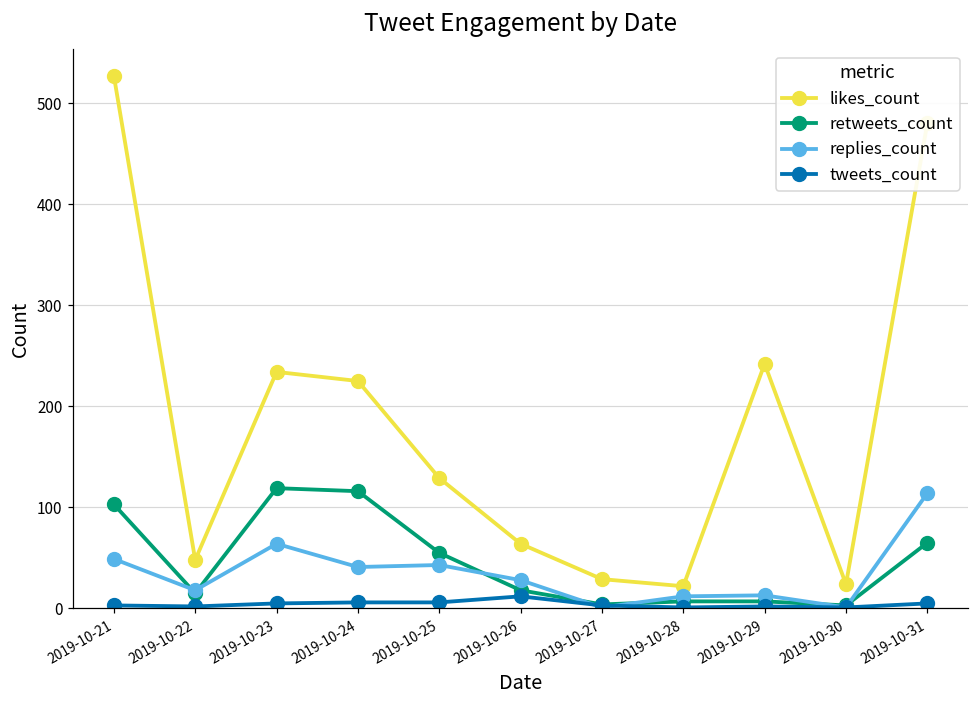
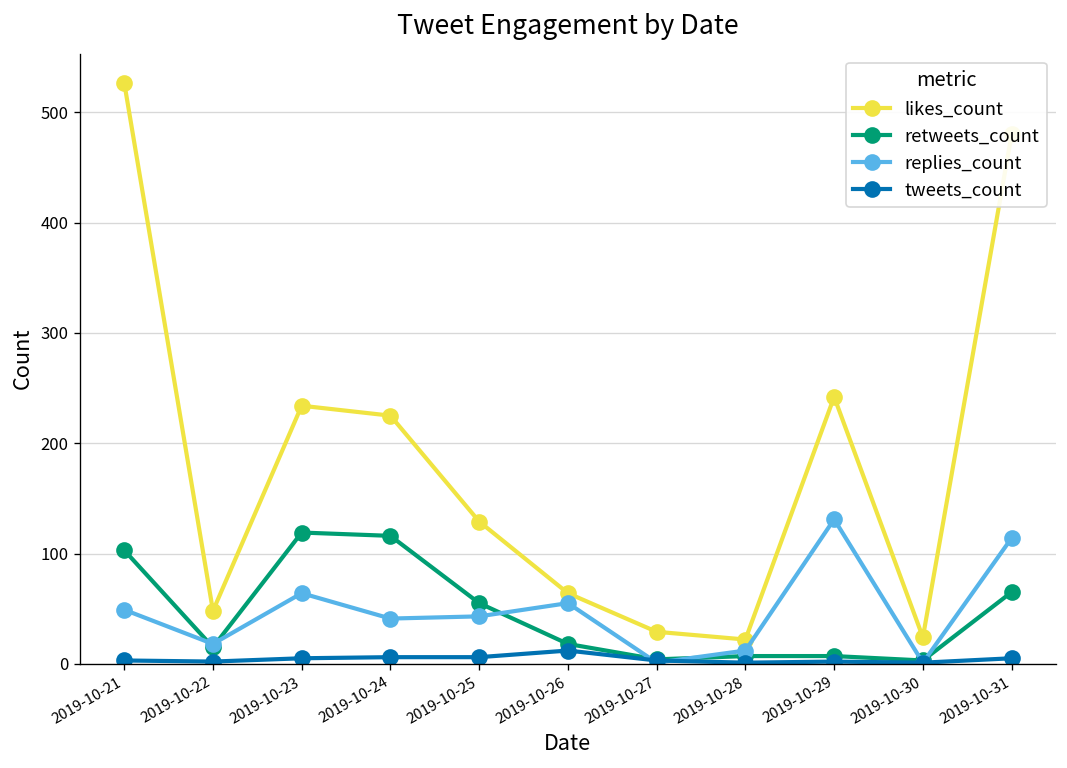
  {
    "likes_count": {
      "2019-10-21": 530,
      "2019-10-22": 50,
      "2019-10-23": 230,
      "2019-10-24": 230,
      "2019-10-25": 130,
      "2019-10-26": 60,
      "2019-10-27": 30,
      "2019-10-28": 20,
      "2019-10-29": 240,
      "2019-10-30": 20
    },
    "retweets_count": {
      "2019-10-21": 100,
      "2019-10-22": 20,
      "2019-10-23": 120,
      "2019-10-24": 120,
      "2019-10-25": 60,
      "2019-10-26": 20,
      "2019-10-28": 10,
      "2019-10-29": 10,
      "2019-10-31": 70
    },
    "replies_count": {
      "2019-10-21": 50,
      "2019-10-22": 20,
      "2019-10-23": 60,
      "2019-10-24": 40,
      "2019-10-25": 40,
-     "2019-10-26": 30,
+     "2019-10-26": 60,
      "2019-10-28": 10,
-     "2019-10-29": 10,
+     "2019-10-29": 130,
      "2019-10-31": 110
    },
    "tweets_count": {
      "2019-10-21": 0,
      "2019-10-22": 0,
      "2019-10-23": 10,
      "2019-10-24": 10,
      "2019-10-25": 10,
      "2019-10-26": 10,
      "2019-10-28": 0,
      "2019-10-29": 0,
      "2019-10-31": 10
    }
  }
